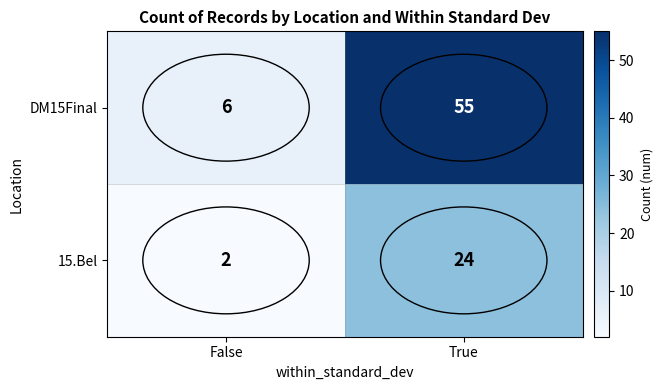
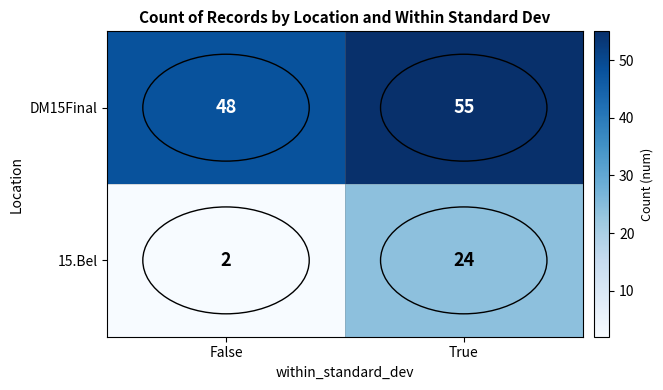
  {
    "DM15Final": {
-     "False": 6,
+     "False": 48,
      "True": 55
    },
    "15.Bel": {
      "False": 2,
      "True": 24
    }
  }
